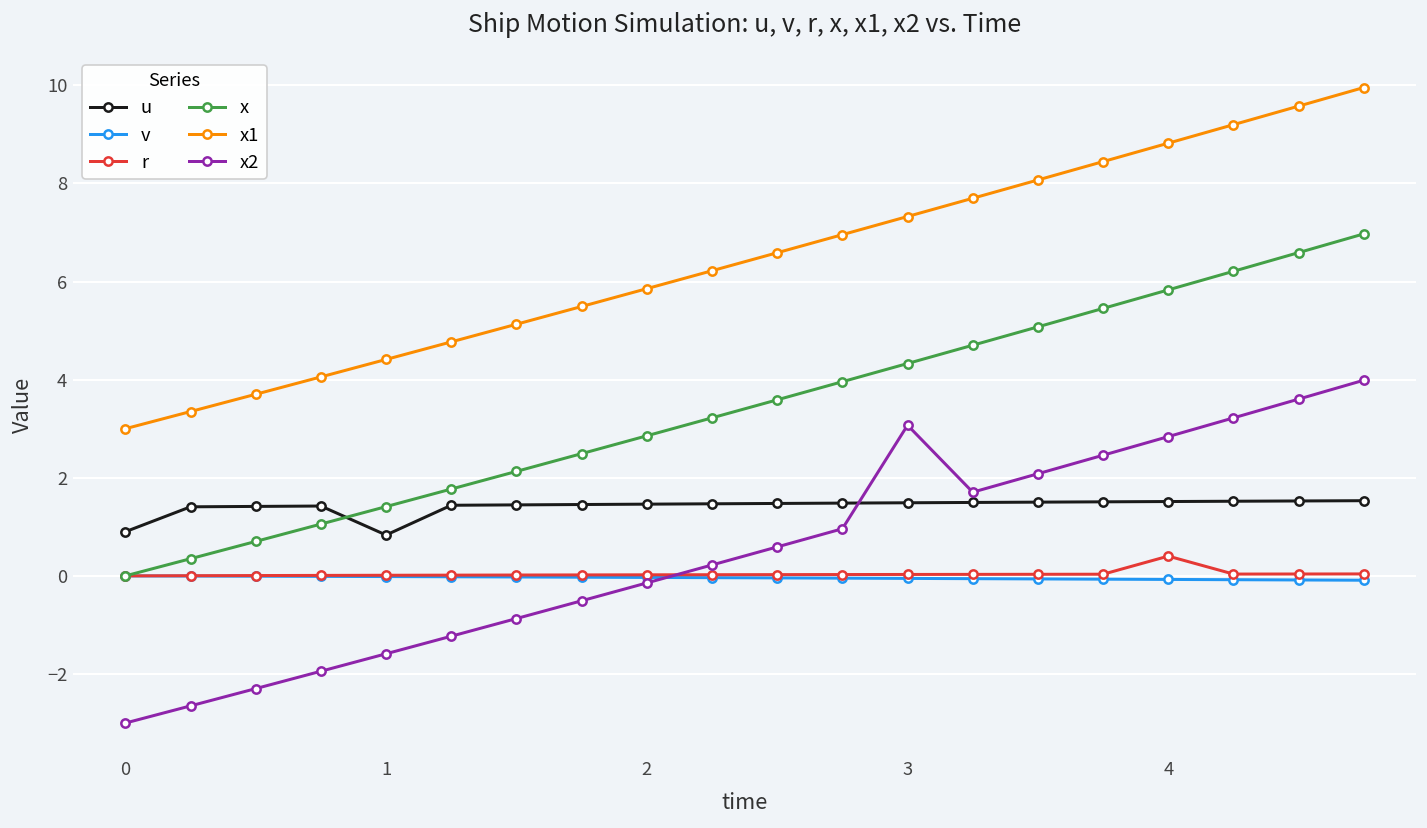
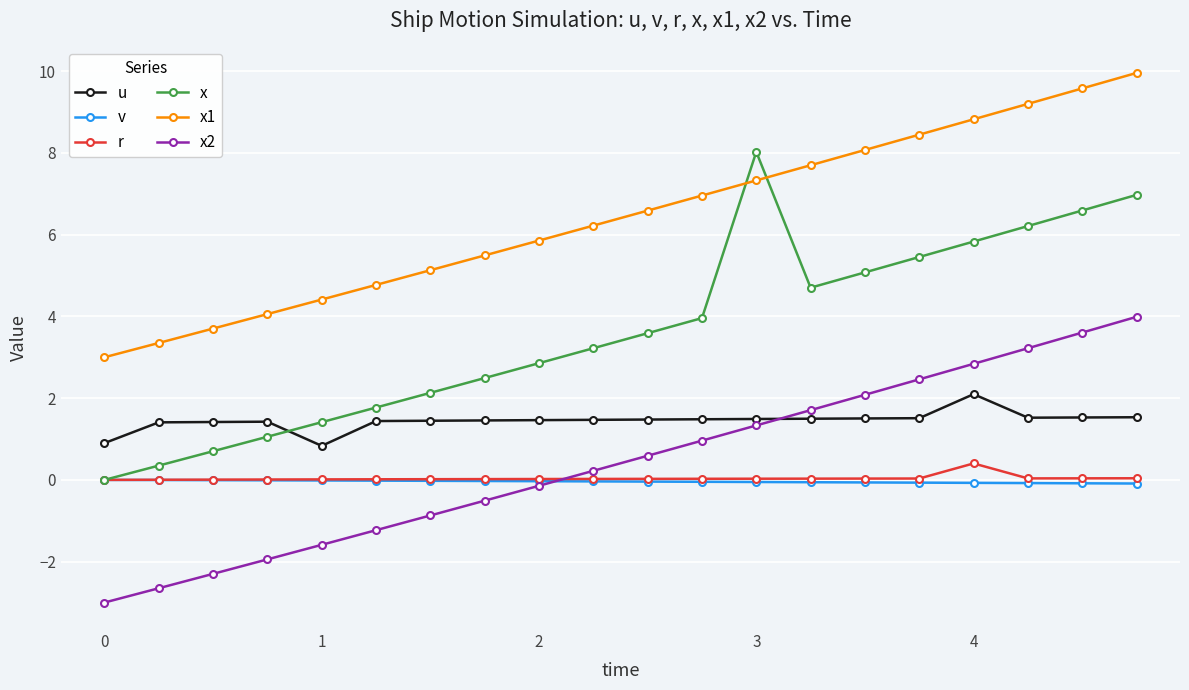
  {
    "u": {
      "0": 0.9,
      "1": 0.8,
      "2": 1.5,
      "3": 1.5,
-     "4": 1.5
+     "4": 2.1
    },
    "v": {
      "3": -0.1,
      "4": -0.1
    },
    "r": {
      "3": 0.0,
      "4": 0.4
    },
    "x": {
      "1": 1.4,
      "2": 2.9,
-     "3": 4.3,
+     "3": 8.0,
      "4": 5.8
    },
    "x1": {
      "0": 3.0,
      "1": 4.4,
      "2": 5.9,
      "3": 7.3,
      "4": 8.8
    },
    "x2": {
      "0": -3.0,
      "1": -1.6,
      "2": -0.1,
-     "3": 3.1,
+     "3": 1.3,
      "4": 2.8
    }
  }
